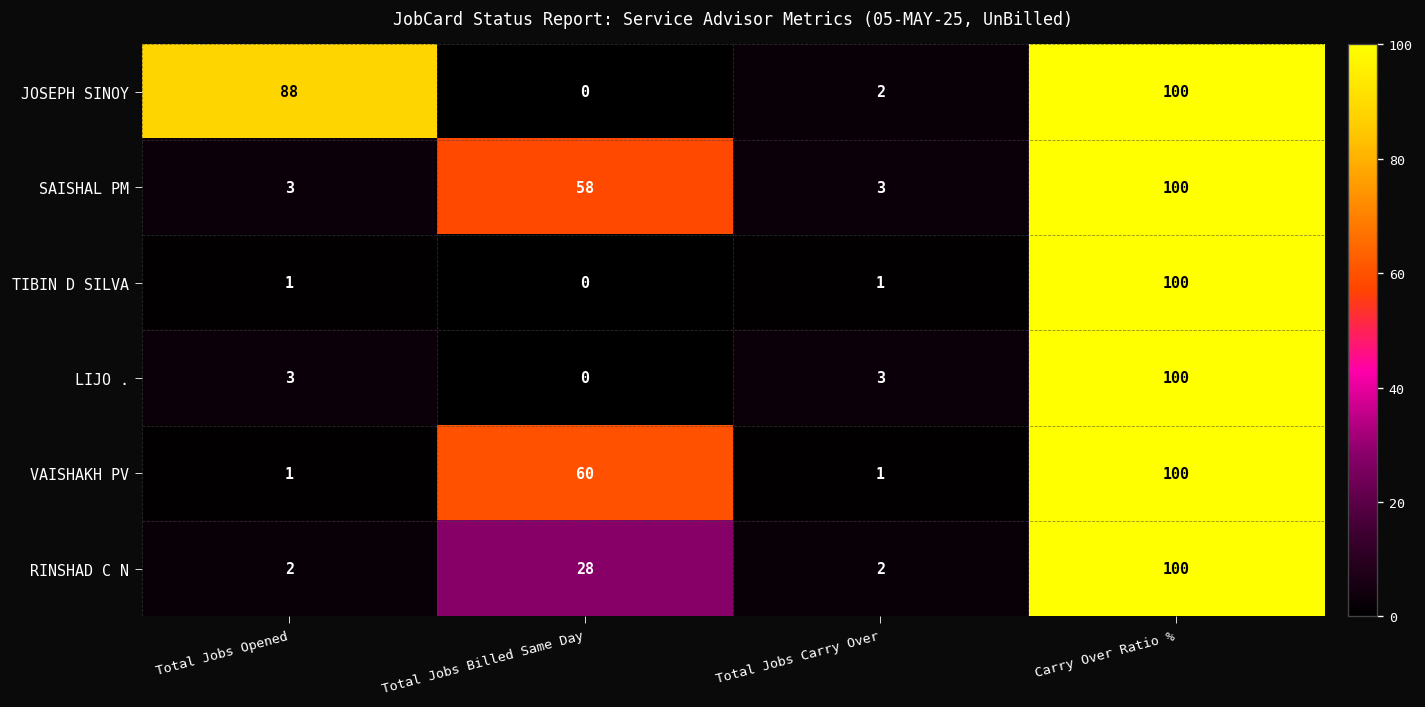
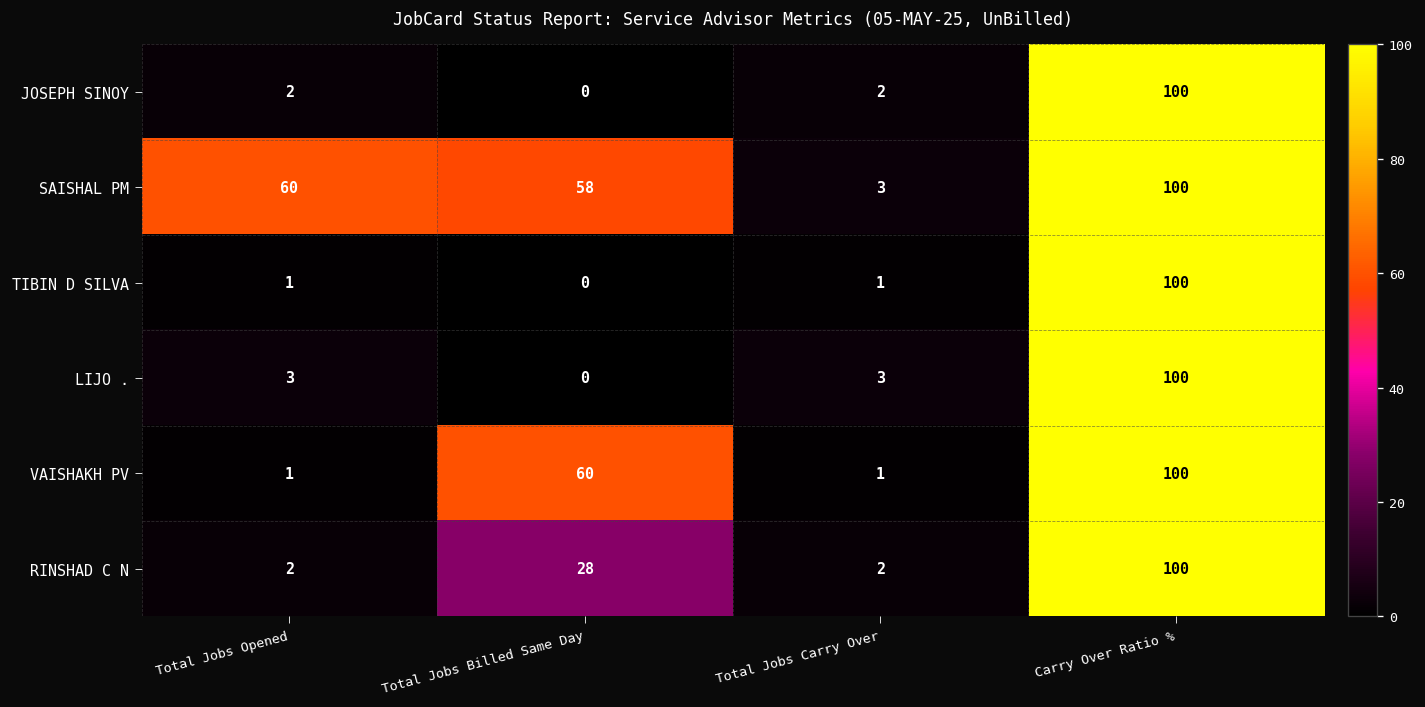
  {
    "JOSEPH SINOY": {
-     "Total Jobs Opened": 88,
+     "Total Jobs Opened": 2,
      "Total Jobs Billed Same Day": 0,
      "Total Jobs Carry Over": 2,
      "Carry Over Ratio %": 100
    },
    "SAISHAL PM": {
-     "Total Jobs Opened": 3,
+     "Total Jobs Opened": 60,
      "Total Jobs Billed Same Day": 58,
      "Total Jobs Carry Over": 3,
      "Carry Over Ratio %": 100
    },
    "TIBIN D SILVA": {
      "Total Jobs Opened": 1,
      "Total Jobs Billed Same Day": 0,
      "Total Jobs Carry Over": 1,
      "Carry Over Ratio %": 100
    },
    "LIJO .": {
      "Total Jobs Opened": 3,
      "Total Jobs Billed Same Day": 0,
      "Total Jobs Carry Over": 3,
      "Carry Over Ratio %": 100
    },
    "VAISHAKH PV": {
      "Total Jobs Opened": 1,
      "Total Jobs Billed Same Day": 60,
      "Total Jobs Carry Over": 1,
      "Carry Over Ratio %": 100
    },
    "RINSHAD C N": {
      "Total Jobs Opened": 2,
      "Total Jobs Billed Same Day": 28,
      "Total Jobs Carry Over": 2,
      "Carry Over Ratio %": 100
    }
  }
